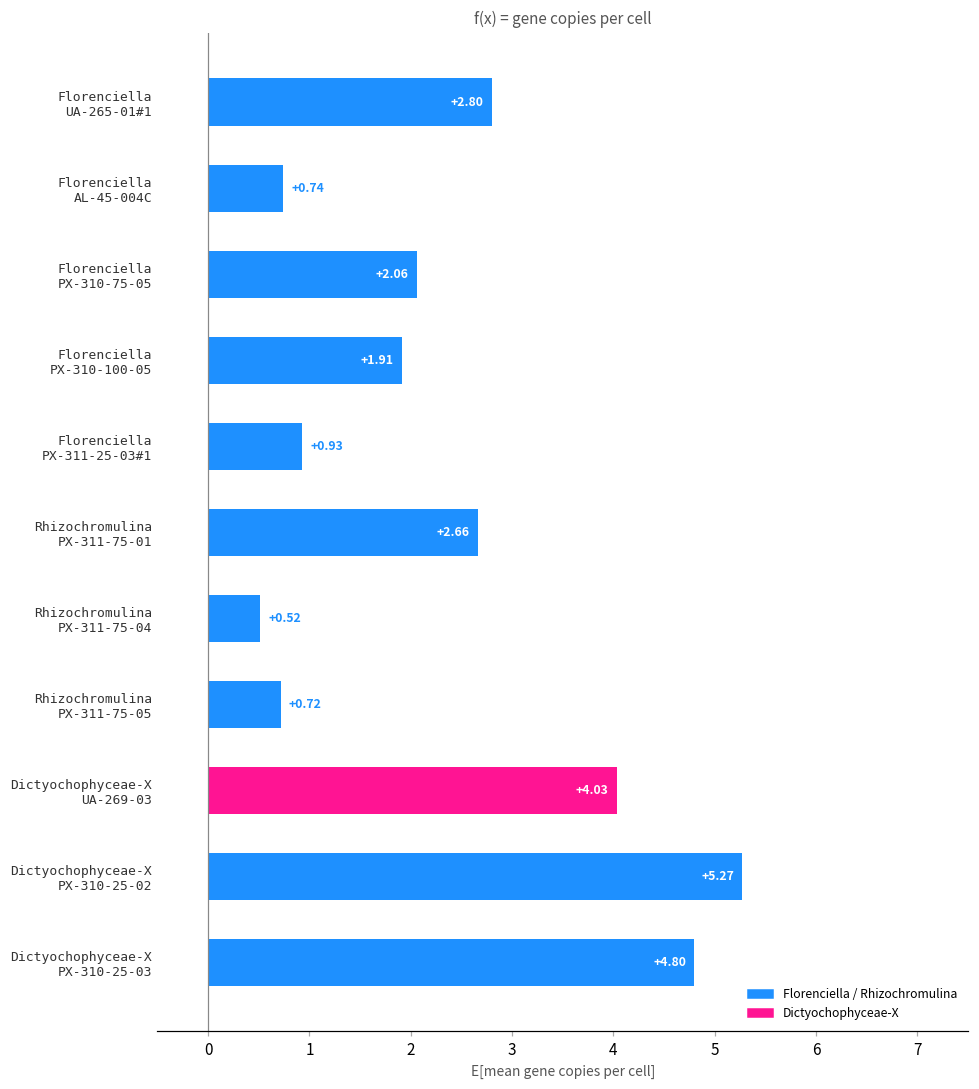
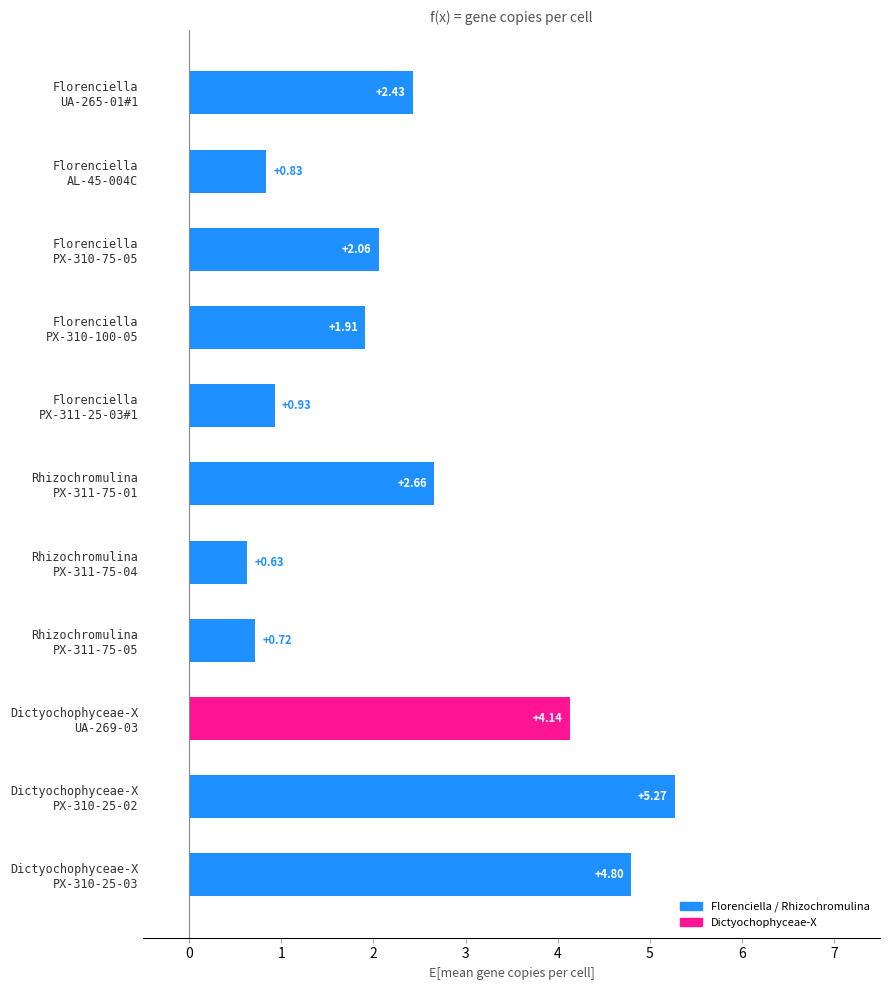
  {
-   "Florenciella UA-265-01#1": "+2.80",
-   "Florenciella AL-45-004C": "+0.74",
+   "Florenciella UA-265-01#1": "+2.43",
+   "Florenciella AL-45-004C": "+0.83",
    "Florenciella PX-310-75-05": "+2.06",
    "Florenciella PX-310-100-05": "+1.91",
    "Florenciella PX-311-25-03#1": "+0.93",
    "Rhizochromulina PX-311-75-01": "+2.66",
-   "Rhizochromulina PX-311-75-04": "+0.52",
+   "Rhizochromulina PX-311-75-04": "+0.63",
    "Rhizochromulina PX-311-75-05": "+0.72",
-   "Dictyochophyceae-X UA-269-03": "+4.03",
+   "Dictyochophyceae-X UA-269-03": "+4.14",
    "Dictyochophyceae-X PX-310-25-02": "+5.27",
    "Dictyochophyceae-X PX-310-25-03": "+4.80"
  }
